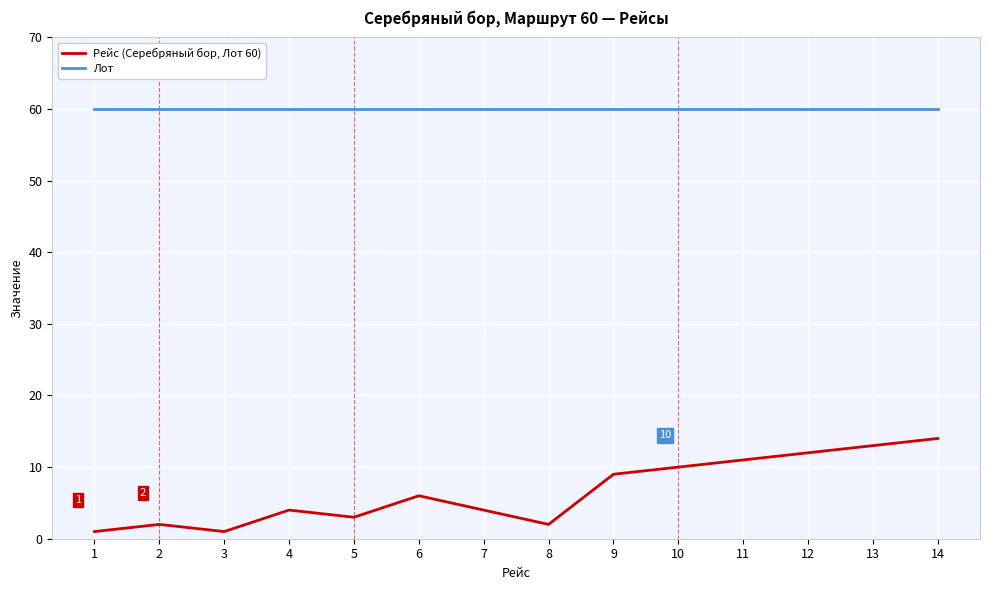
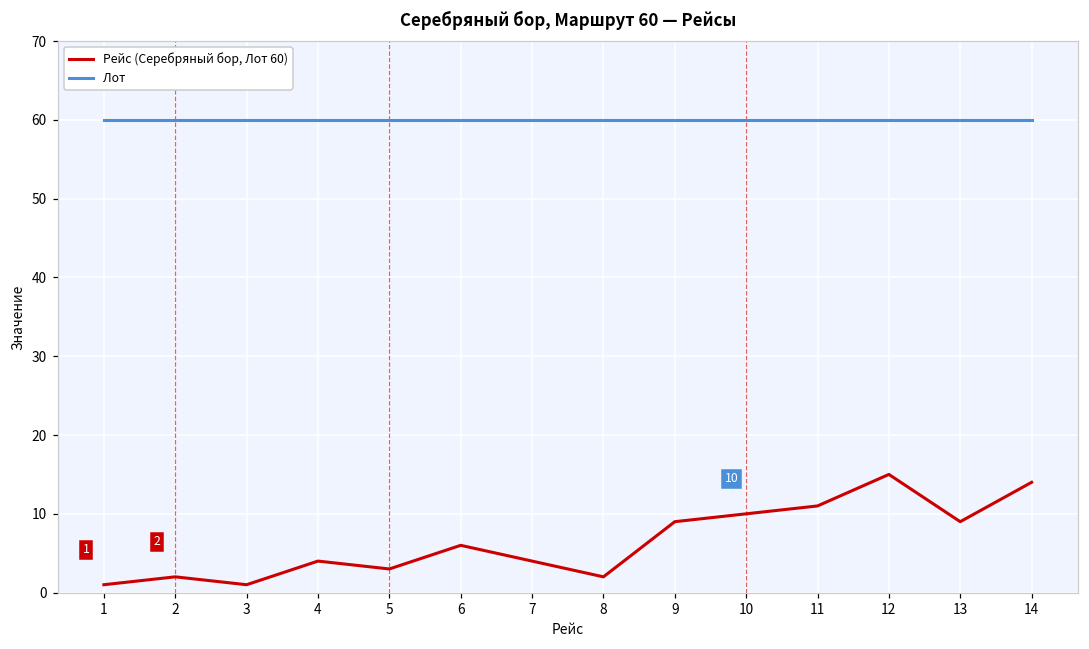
  {
    "Рейс (Серебряный бор, Лот 60)": {
      "3": 1,
      "4": 4,
      "5": 3,
      "6": 6,
      "7": 4,
      "8": 2,
      "9": 9,
      "11": 11,
-     "12": 12,
-     "13": 13,
+     "12": 15,
+     "13": 9,
      "14": 14
    },
    "Лот": {
      "1": 60,
      "2": 60,
      "3": 60,
      "4": 60,
      "5": 60,
      "6": 60,
      "7": 60,
      "8": 60,
      "9": 60,
      "10": 60,
      "11": 60,
      "12": 60,
      "13": 60,
      "14": 60
    }
  }
